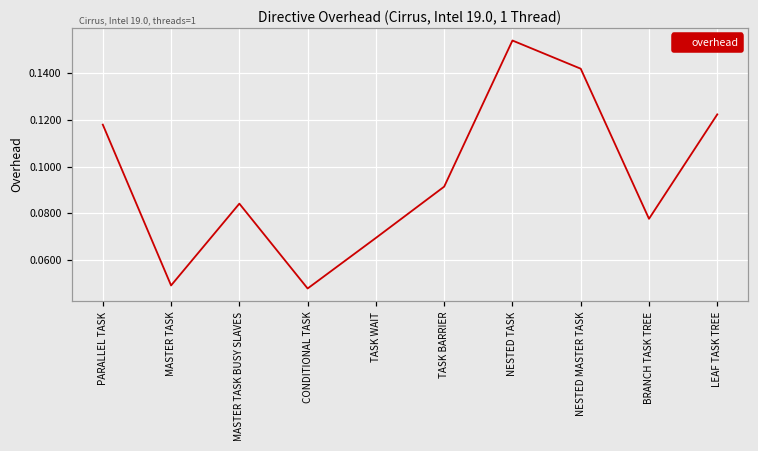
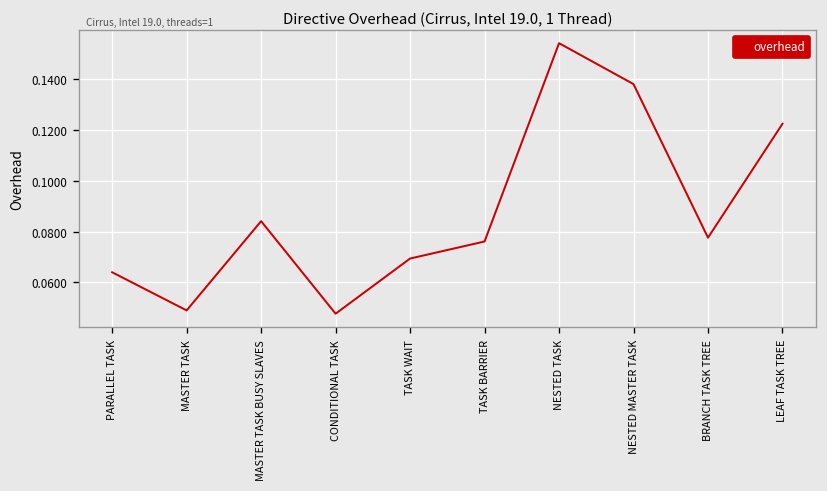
  {
-   "PARALLEL TASK": 0.118,
+   "PARALLEL TASK": 0.064,
    "MASTER TASK": 0.049,
    "MASTER TASK BUSY SLAVES": 0.084,
    "CONDITIONAL TASK": 0.048,
    "TASK WAIT": 0.069,
-   "TASK BARRIER": 0.091,
+   "TASK BARRIER": 0.076,
    "NESTED TASK": 0.154,
-   "NESTED MASTER TASK": 0.142,
+   "NESTED MASTER TASK": 0.138,
    "BRANCH TASK TREE": 0.078,
    "LEAF TASK TREE": 0.122
  }
